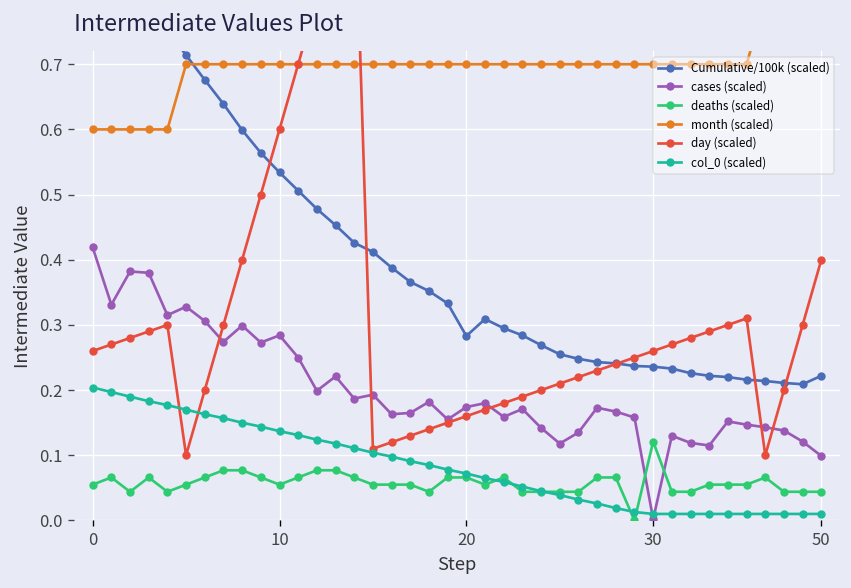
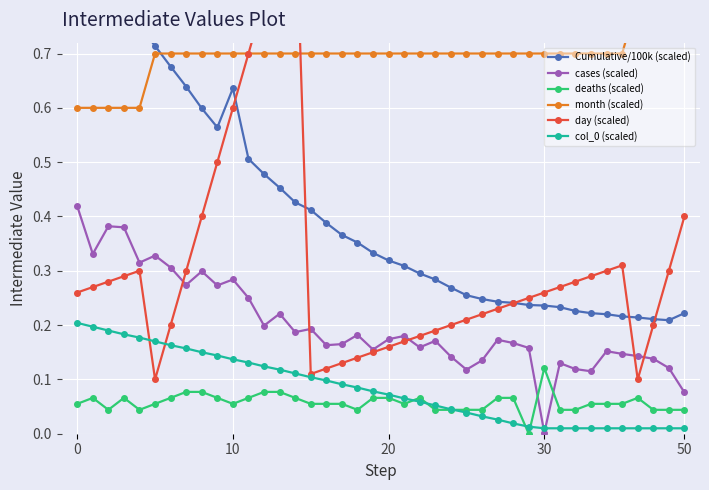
  {
    "Cumulative/100k (scaled)": {
-     "10": 0.53,
-     "20": 0.28,
+     "10": 0.64,
+     "20": 0.32,
      "30": 0.24,
      "50": 0.22
    },
    "cases (scaled)": {
      "0": 0.42,
      "10": 0.28,
      "20": 0.17,
      "30": 0.00,
-     "50": 0.10
+     "50": 0.08
    }
  }
